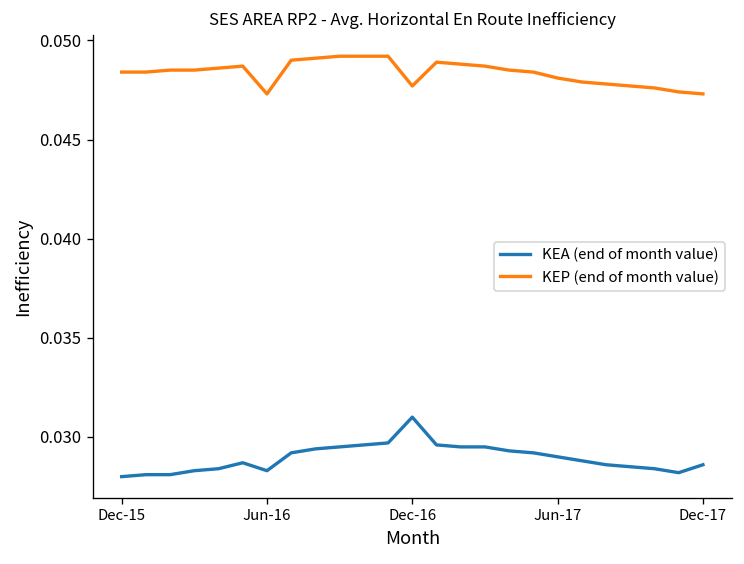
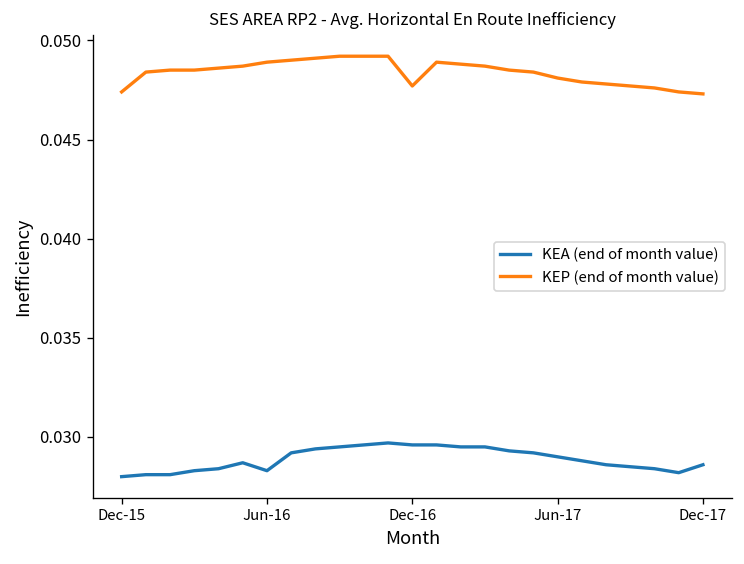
  {
    "KEA (end of month value)": {
      "Dec-15": 0.0280,
      "Jun-16": 0.0283,
-     "Dec-16": 0.0310,
+     "Dec-16": 0.0296,
      "Jun-17": 0.0290,
      "Dec-17": 0.0286
    },
    "KEP (end of month value)": {
-     "Dec-15": 0.0484,
-     "Jun-16": 0.0473,
+     "Dec-15": 0.0474,
+     "Jun-16": 0.0489,
      "Dec-16": 0.0477,
      "Jun-17": 0.0481,
      "Dec-17": 0.0473
    }
  }
